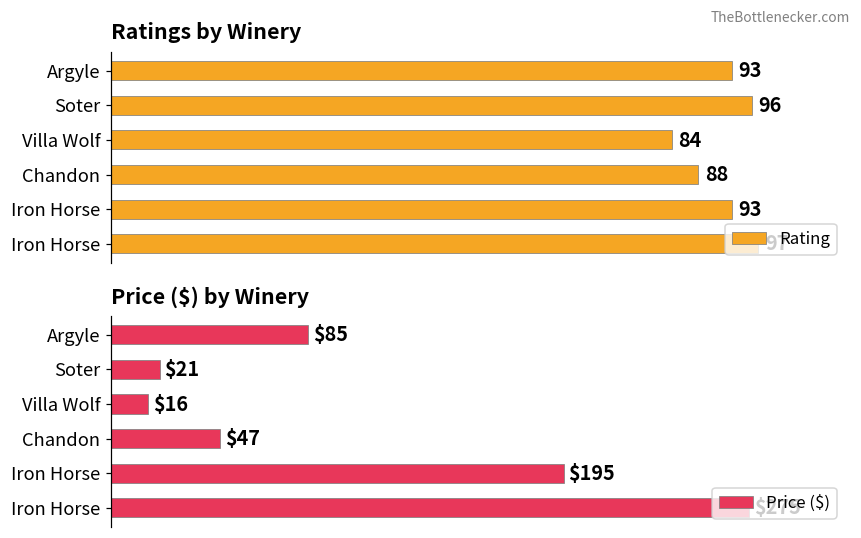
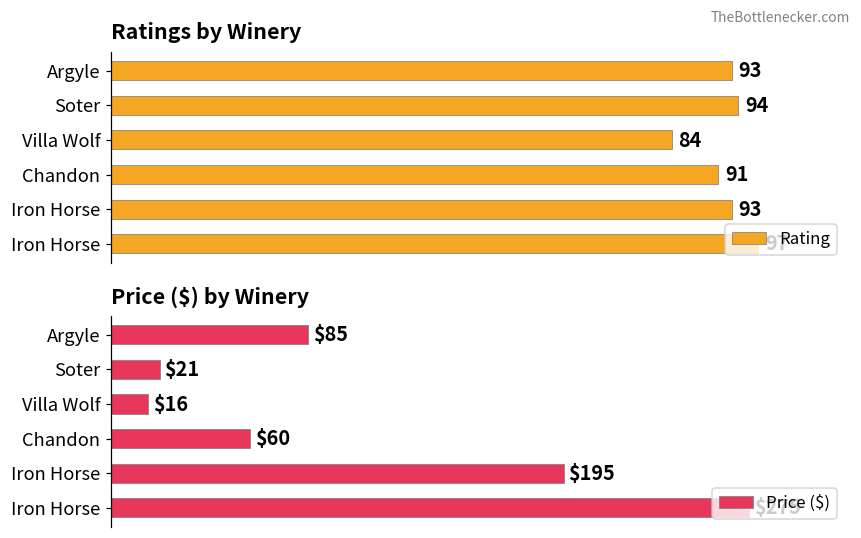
  {
    "Ratings by Winery": {
      "Argyle": "93",
-     "Soter": "96",
+     "Soter": "94",
      "Villa Wolf": "84",
-     "Chandon": "88"
+     "Chandon": "91"
    },
    "Price ($) by Winery": {
      "Argyle": "$85",
      "Soter": "$21",
      "Villa Wolf": "$16",
-     "Chandon": "$47"
+     "Chandon": "$60"
    }
  }
